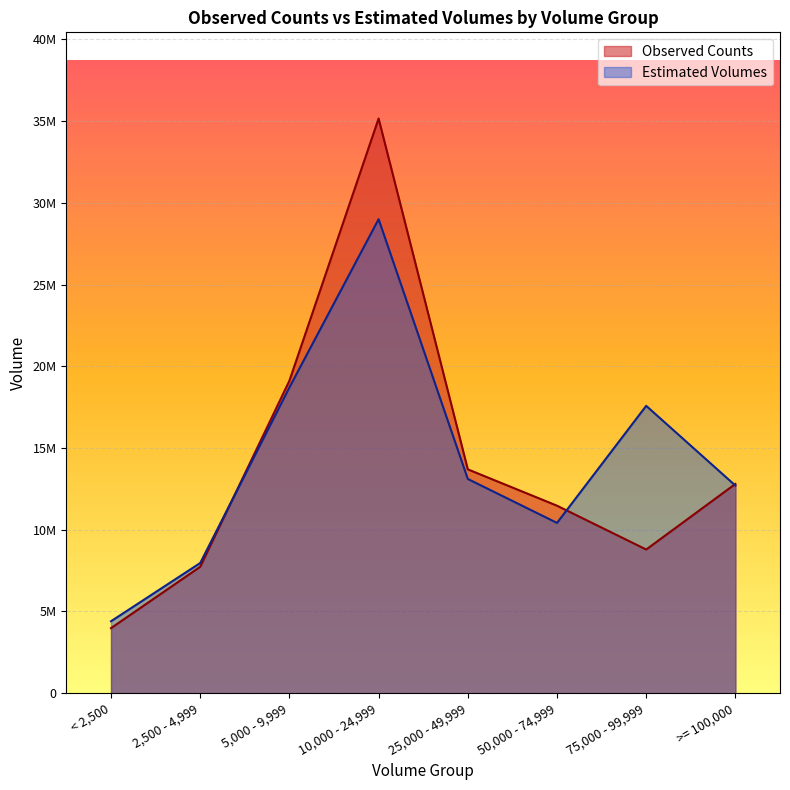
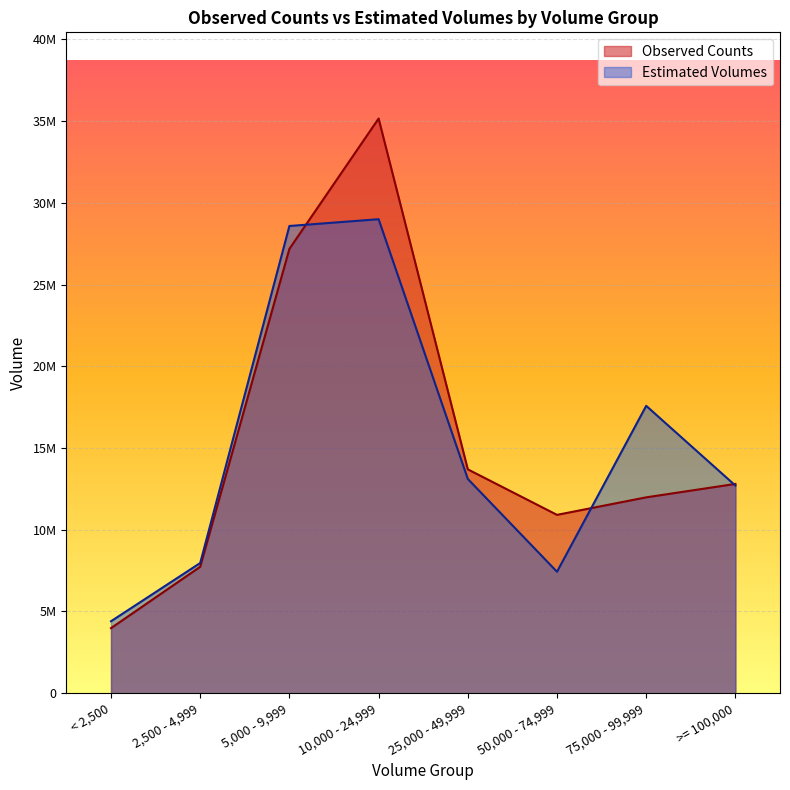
  {
    "Observed Counts": {
      "< 2,500": 4000000,
      "2,500 - 4,999": 7700000,
-     "5,000 - 9,999": 19100000,
+     "5,000 - 9,999": 27200000,
      "10,000 - 24,999": 35200000,
      "25,000 - 49,999": 13700000,
-     "50,000 - 74,999": 11500000,
-     "75,000 - 99,999": 8800000
+     "50,000 - 74,999": 10900000,
+     "75,000 - 99,999": 12000000
    },
    "Estimated Volumes": {
      "< 2,500": 4400000,
      "2,500 - 4,999": 8000000,
-     "5,000 - 9,999": 18700000,
+     "5,000 - 9,999": 28600000,
      "10,000 - 24,999": 29000000,
      "25,000 - 49,999": 13100000,
-     "50,000 - 74,999": 10400000,
+     "50,000 - 74,999": 7400000,
      "75,000 - 99,999": 17600000
    }
  }
